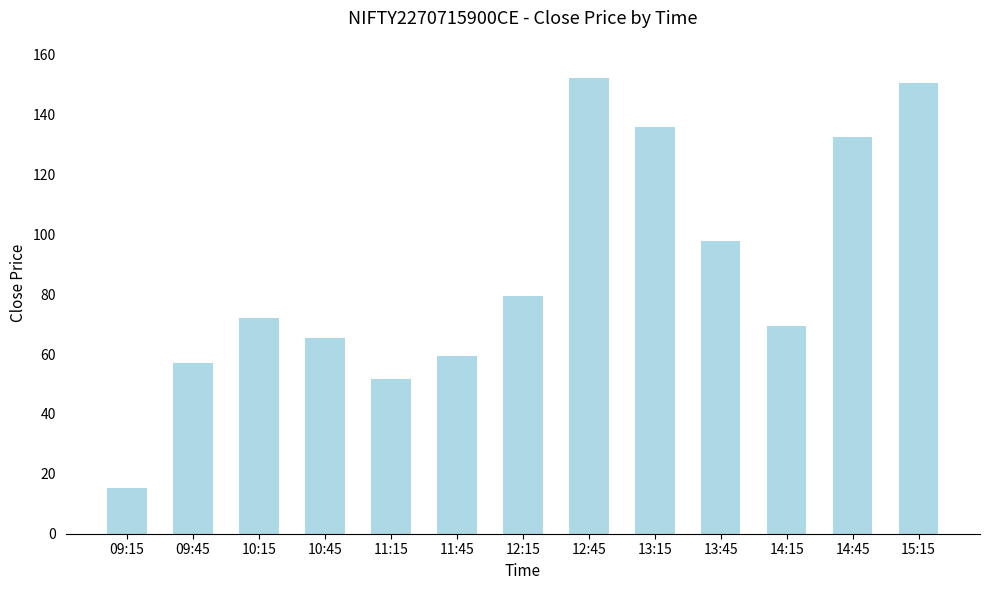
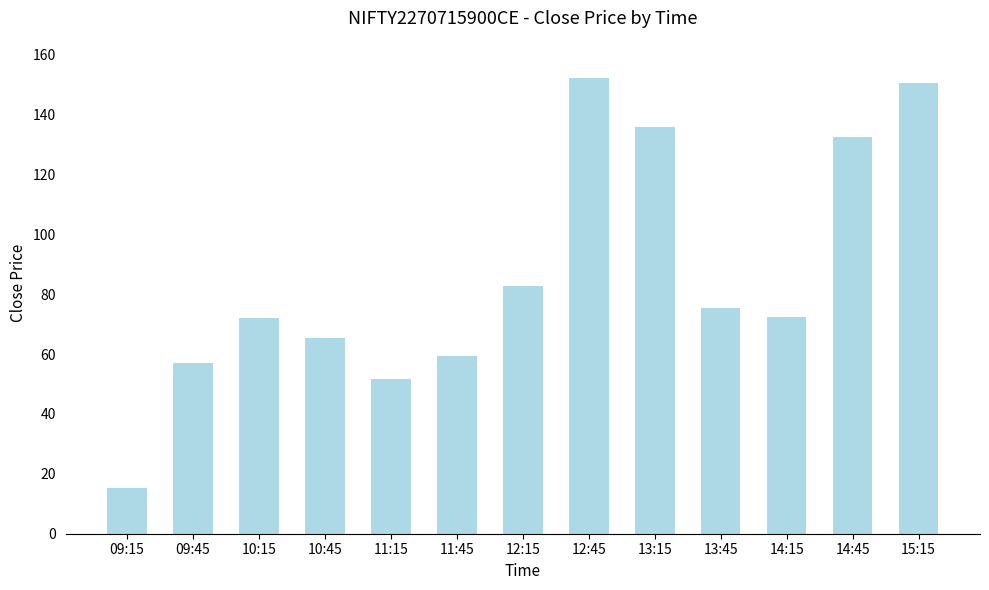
  {
    "09:15": 15,
    "09:45": 57,
    "10:15": 72,
    "10:45": 65,
    "11:15": 52,
    "11:45": 59,
-   "12:15": 79,
+   "12:15": 83,
    "12:45": 152,
    "13:15": 136,
-   "13:45": 98,
-   "14:15": 69,
+   "13:45": 76,
+   "14:15": 73,
    "14:45": 133,
    "15:15": 151
  }
